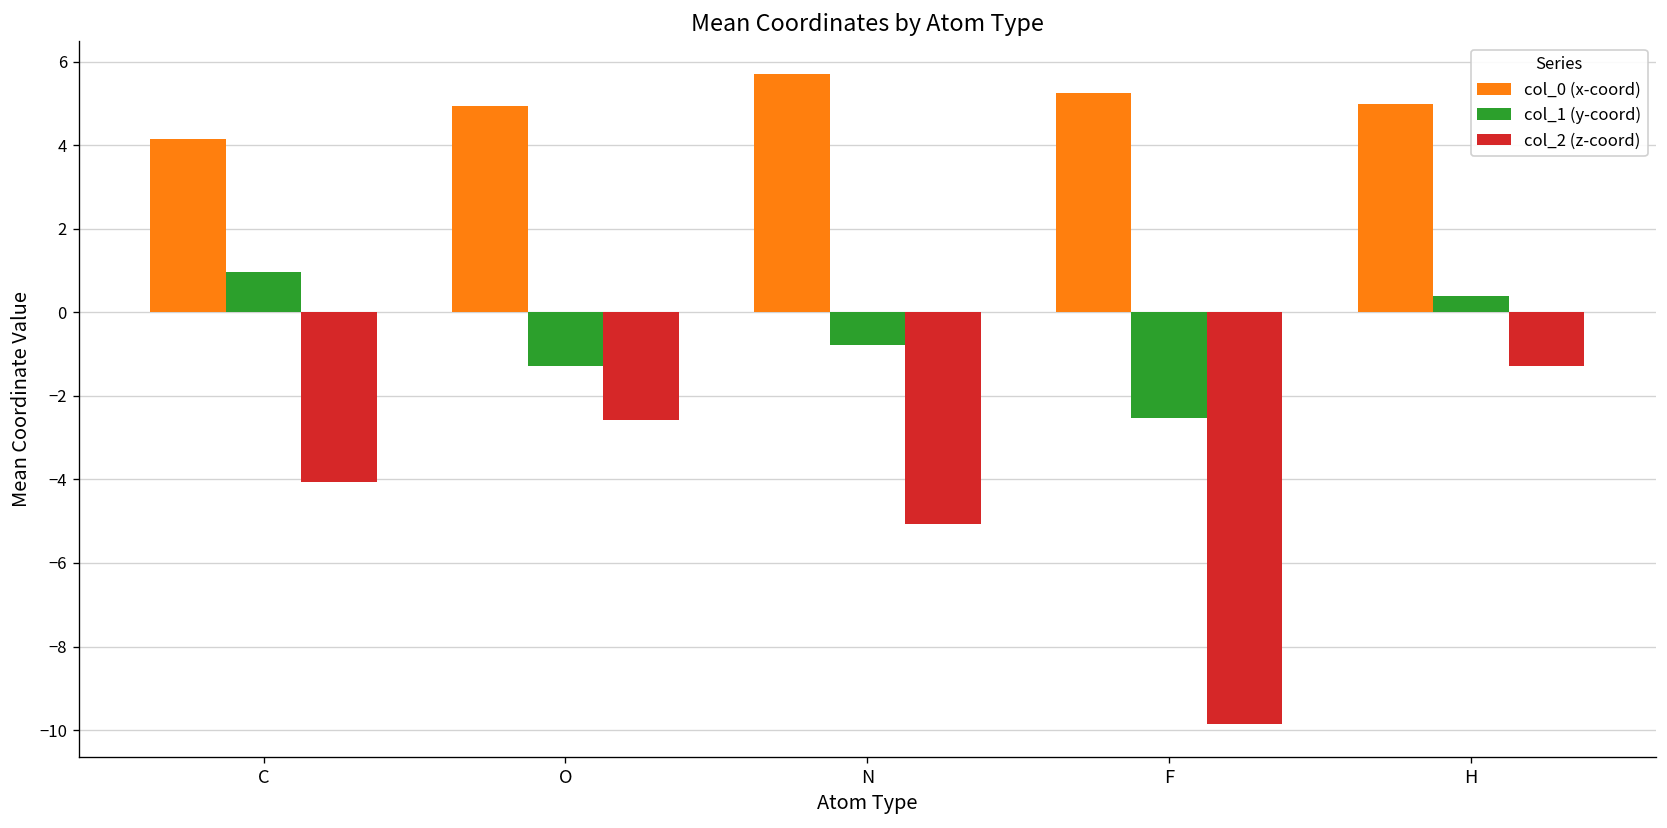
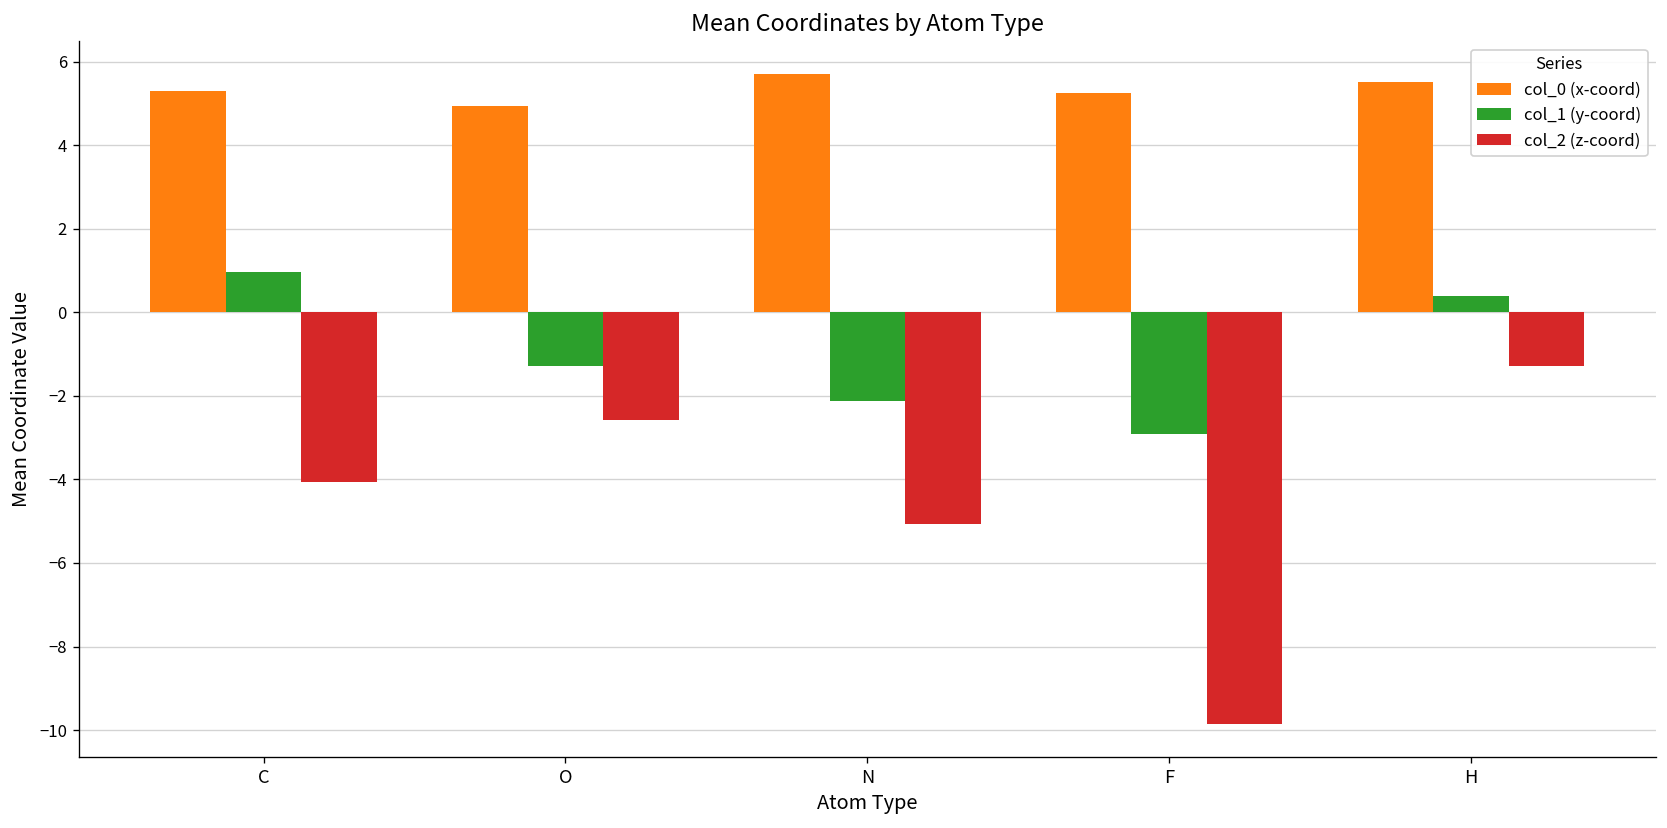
  {
    "col_0 (x-coord)": {
-     "C": 4.2,
+     "C": 5.3,
      "O": 4.9,
      "N": 5.7,
      "F": 5.3,
-     "H": 5.0
+     "H": 5.5
    },
    "col_1 (y-coord)": {
      "C": 1.0,
      "O": -1.3,
-     "N": -0.8,
-     "F": -2.5,
+     "N": -2.1,
+     "F": -2.9,
      "H": 0.4
    },
    "col_2 (z-coord)": {
      "C": -4.1,
      "O": -2.6,
      "N": -5.1,
      "F": -9.9,
      "H": -1.3
    }
  }
